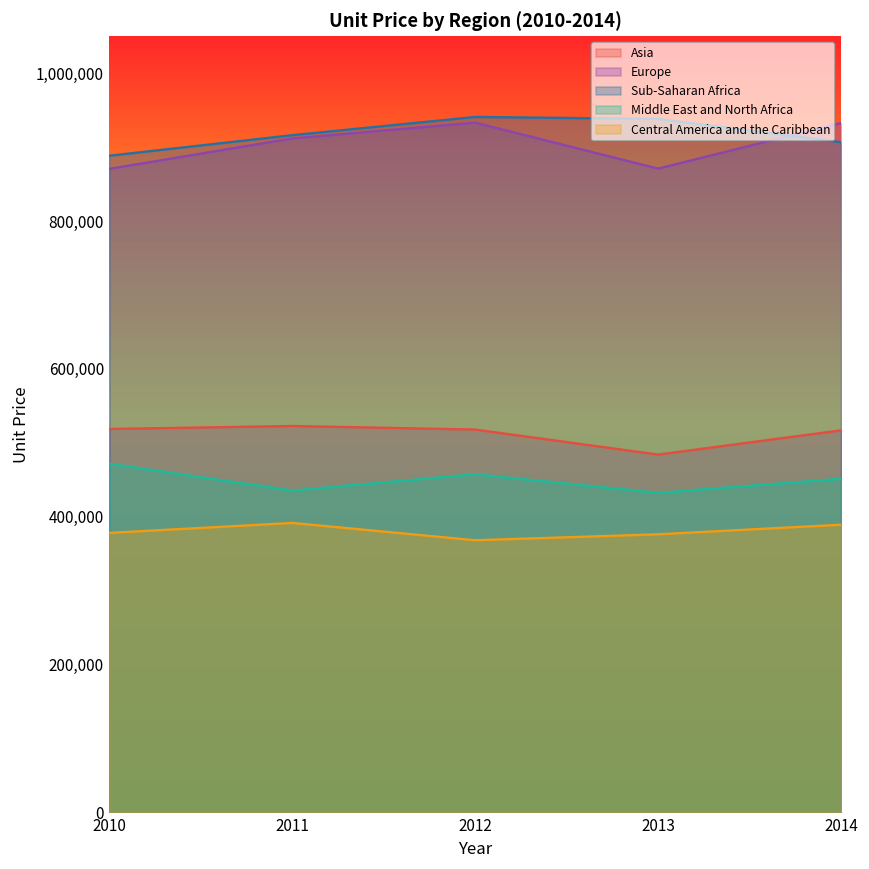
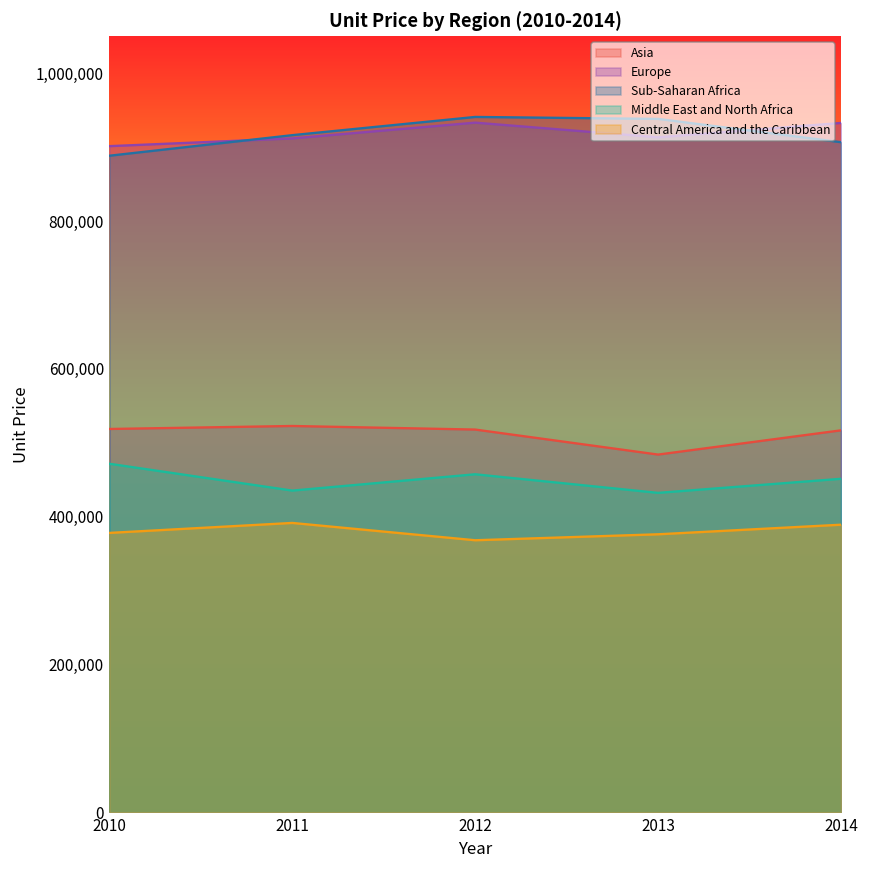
  {
    "Europe": {
-     "2010": "870,000",
+     "2010": "900,000",
      "2011": "910,000",
      "2012": "930,000",
-     "2013": "870,000",
+     "2013": "910,000",
      "2014": "930,000"
    }
  }
